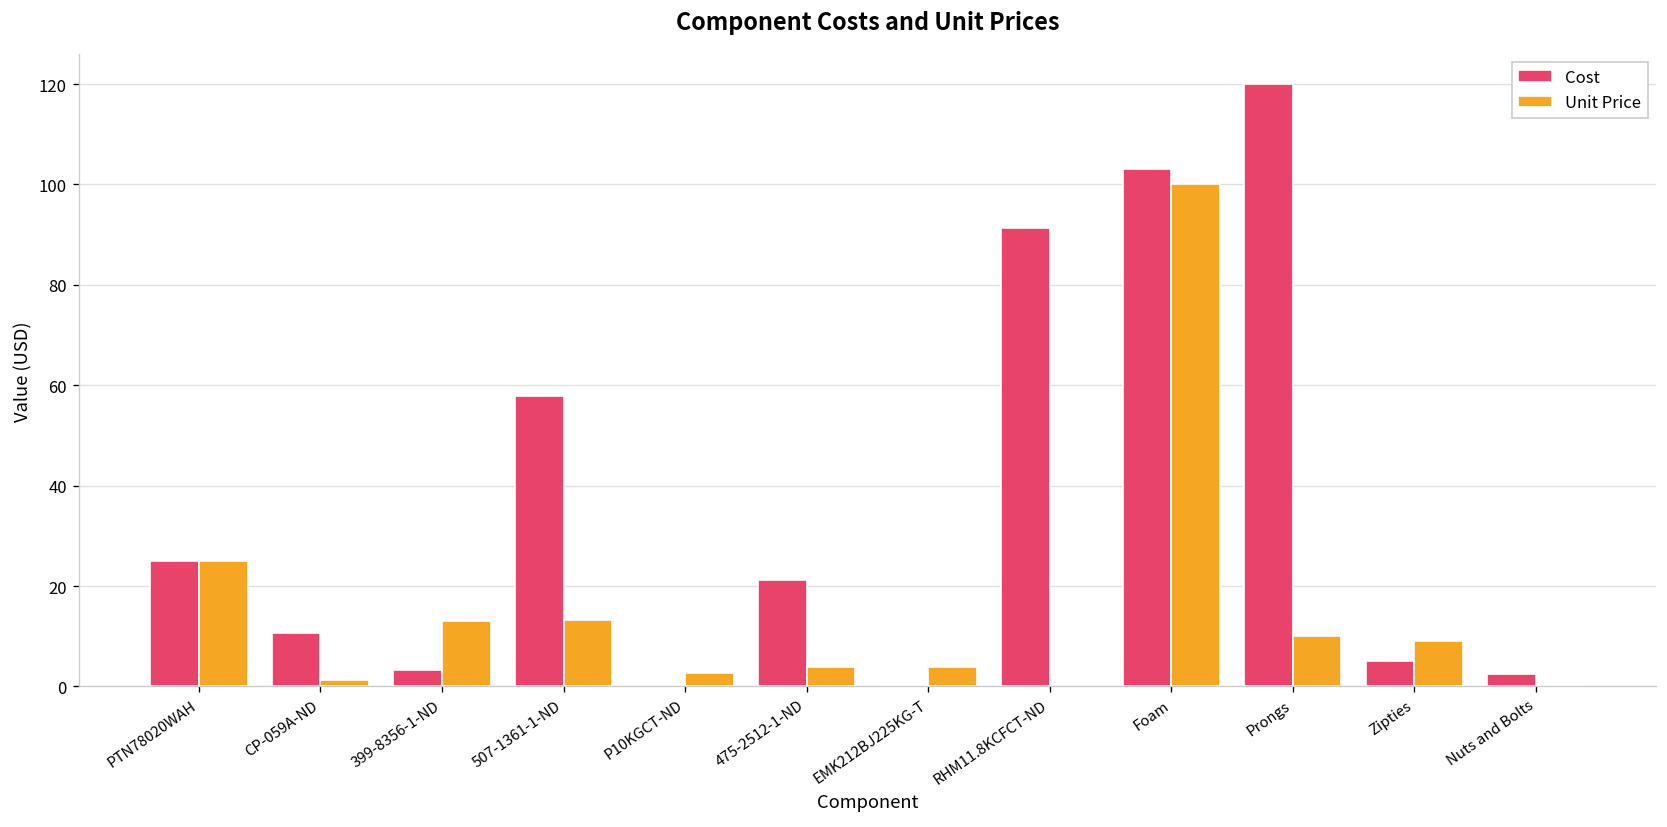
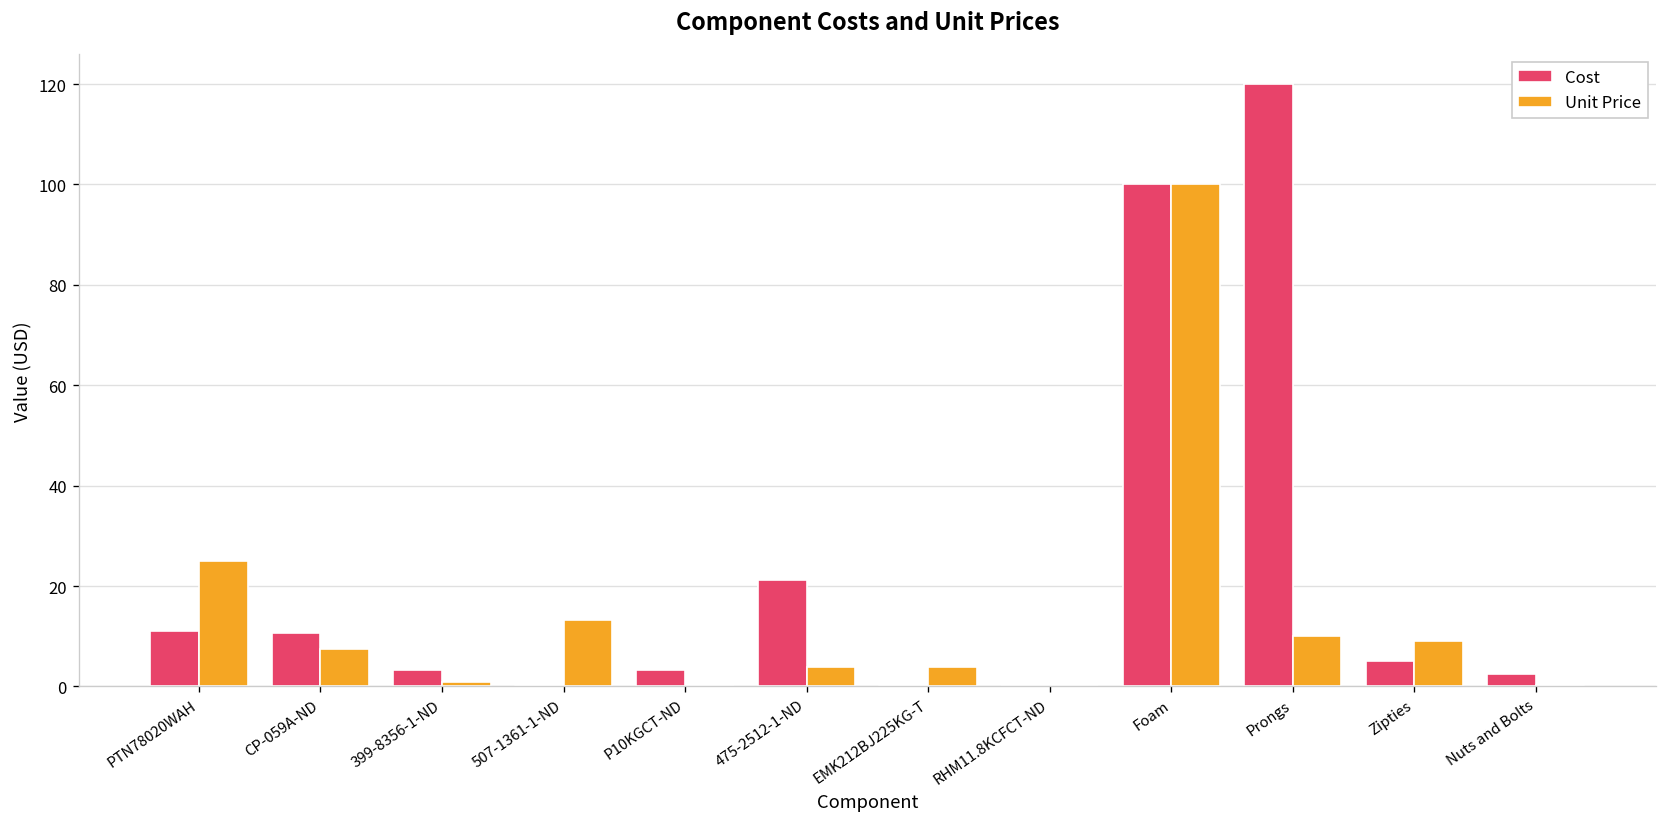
  {
    "Cost": {
-     "PTN78020WAH": 25,
+     "PTN78020WAH": 11,
      "CP-059A-ND": 11,
      "399-8356-1-ND": 3,
-     "507-1361-1-ND": 58,
-     "P10KGCT-ND": 0,
+     "507-1361-1-ND": 0,
+     "P10KGCT-ND": 3,
      "475-2512-1-ND": 21,
-     "RHM11.8KCFCT-ND": 91,
-     "Foam": 103,
+     "RHM11.8KCFCT-ND": 0,
+     "Foam": 100,
      "Prongs": 120,
      "Zipties": 5,
      "Nuts and Bolts": 2
    },
    "Unit Price": {
      "PTN78020WAH": 25,
-     "CP-059A-ND": 1,
-     "399-8356-1-ND": 13,
+     "CP-059A-ND": 7,
+     "399-8356-1-ND": 1,
      "507-1361-1-ND": 13,
-     "P10KGCT-ND": 3,
+     "P10KGCT-ND": 0,
      "475-2512-1-ND": 4,
      "EMK212BJ225KG-T": 4,
      "Foam": 100,
      "Prongs": 10,
      "Zipties": 9
    }
  }
